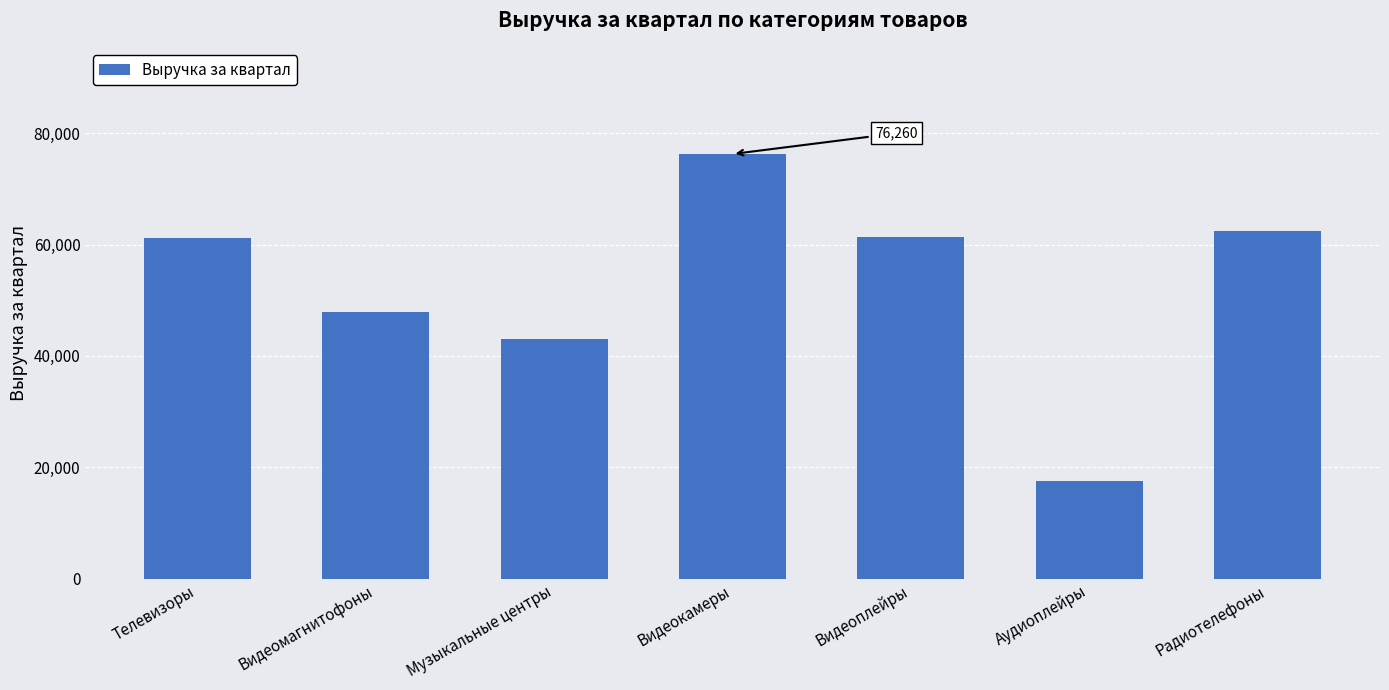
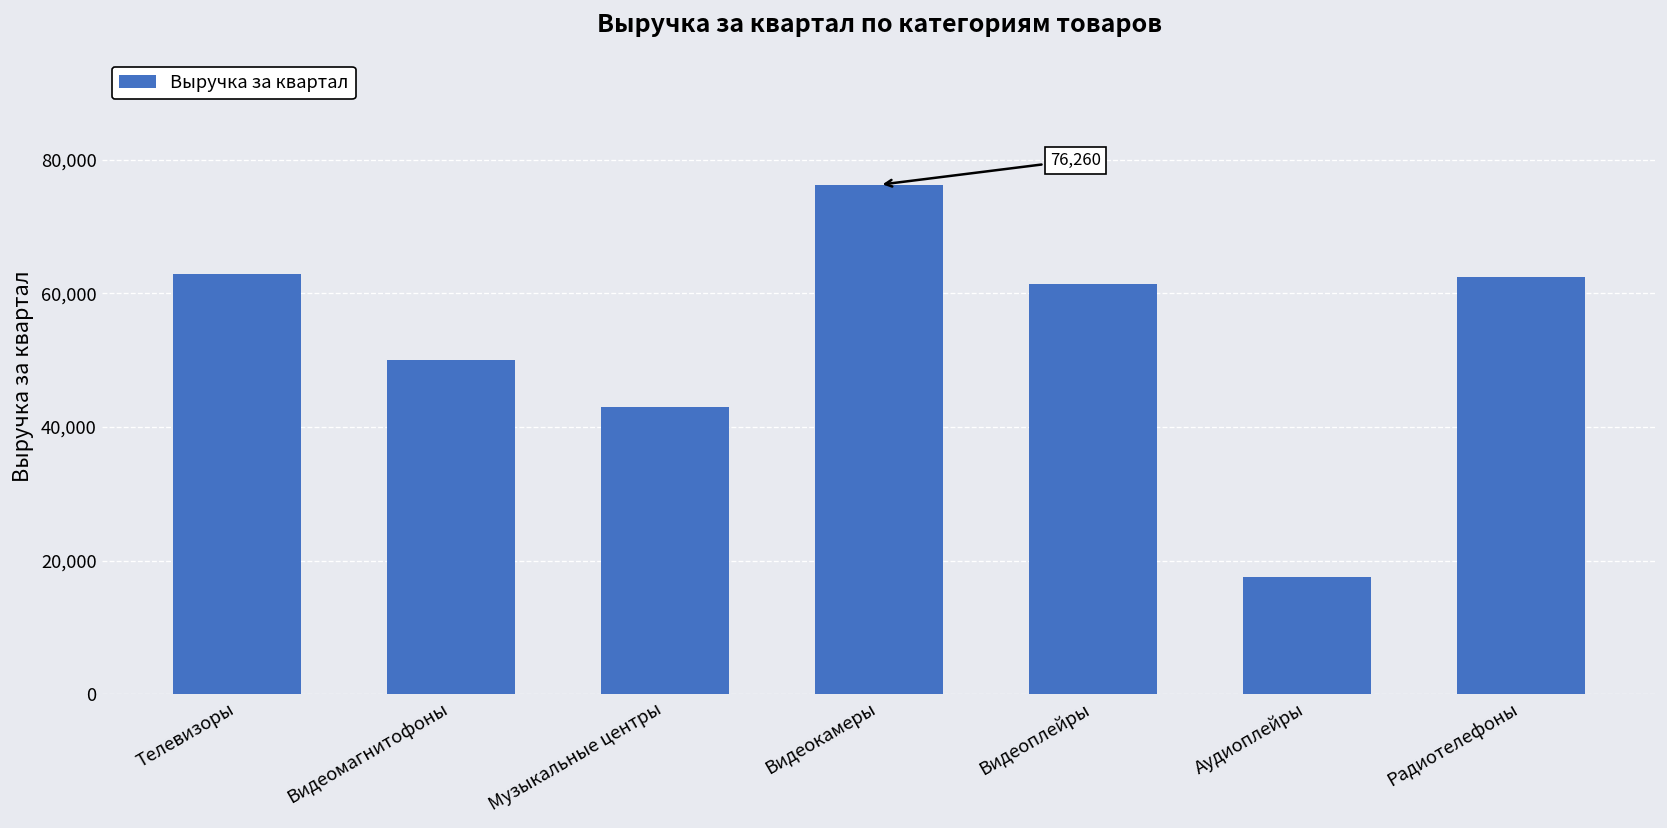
  {
-   "Телевизоры": "61,000",
-   "Видеомагнитофоны": "48,000",
+   "Телевизоры": "63,000",
+   "Видеомагнитофоны": "50,000",
    "Музыкальные центры": "43,000",
    "Видеоплейры": "61,000",
    "Аудиоплейры": "18,000",
    "Радиотелефоны": "62,000"
  }
